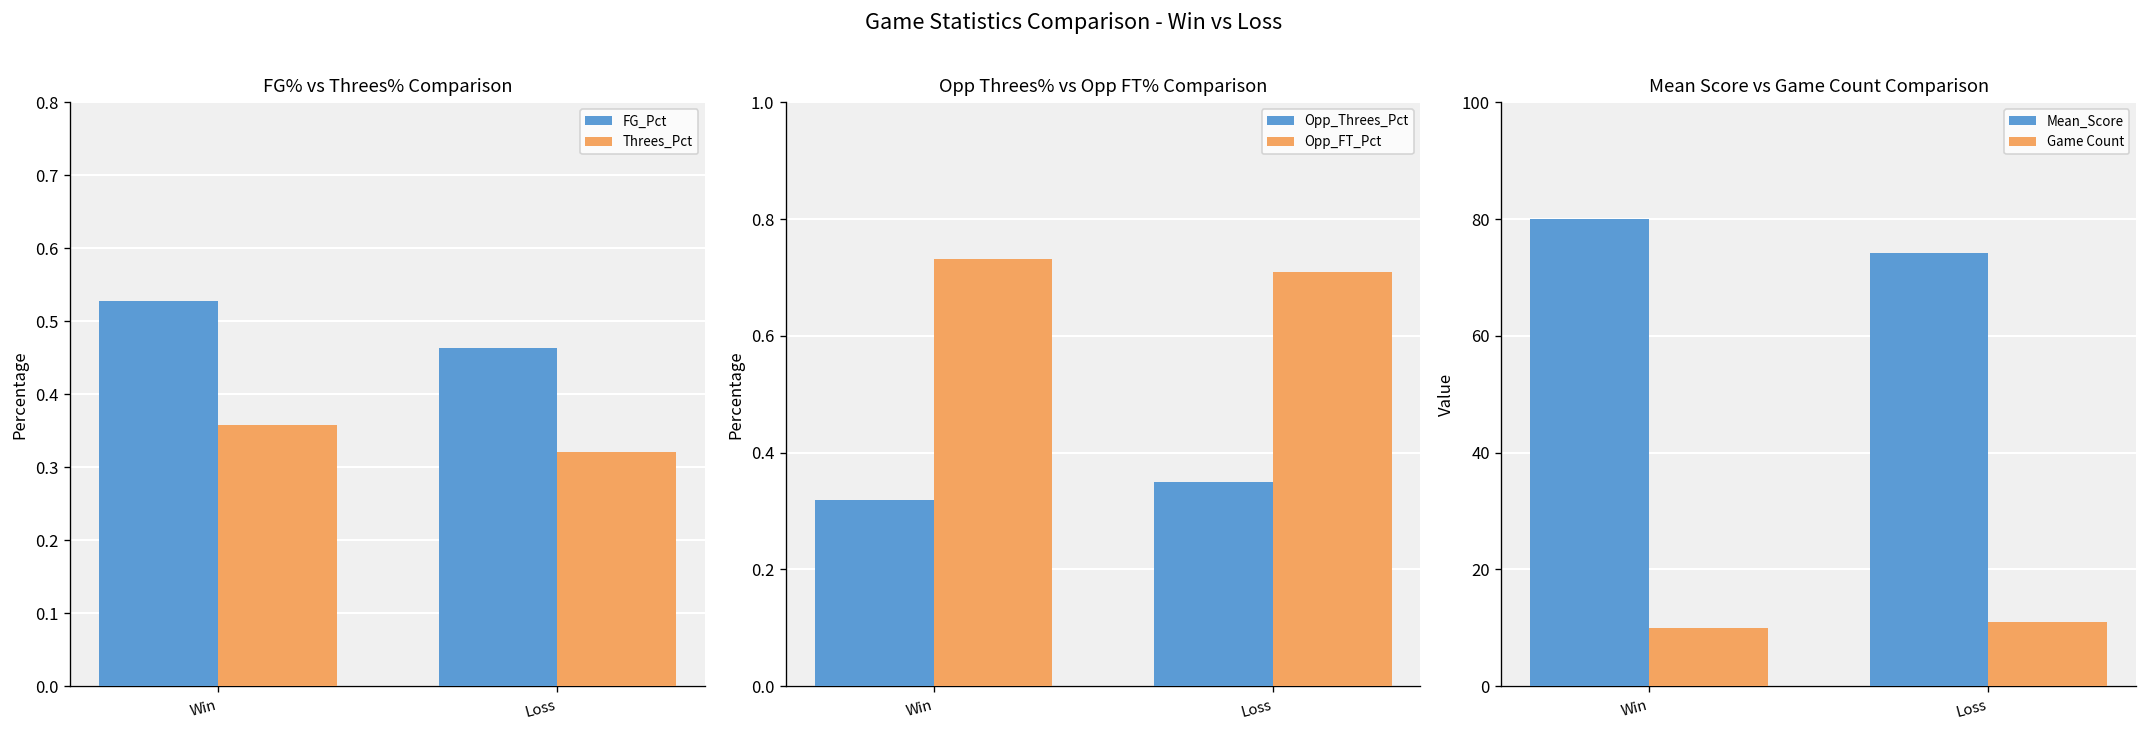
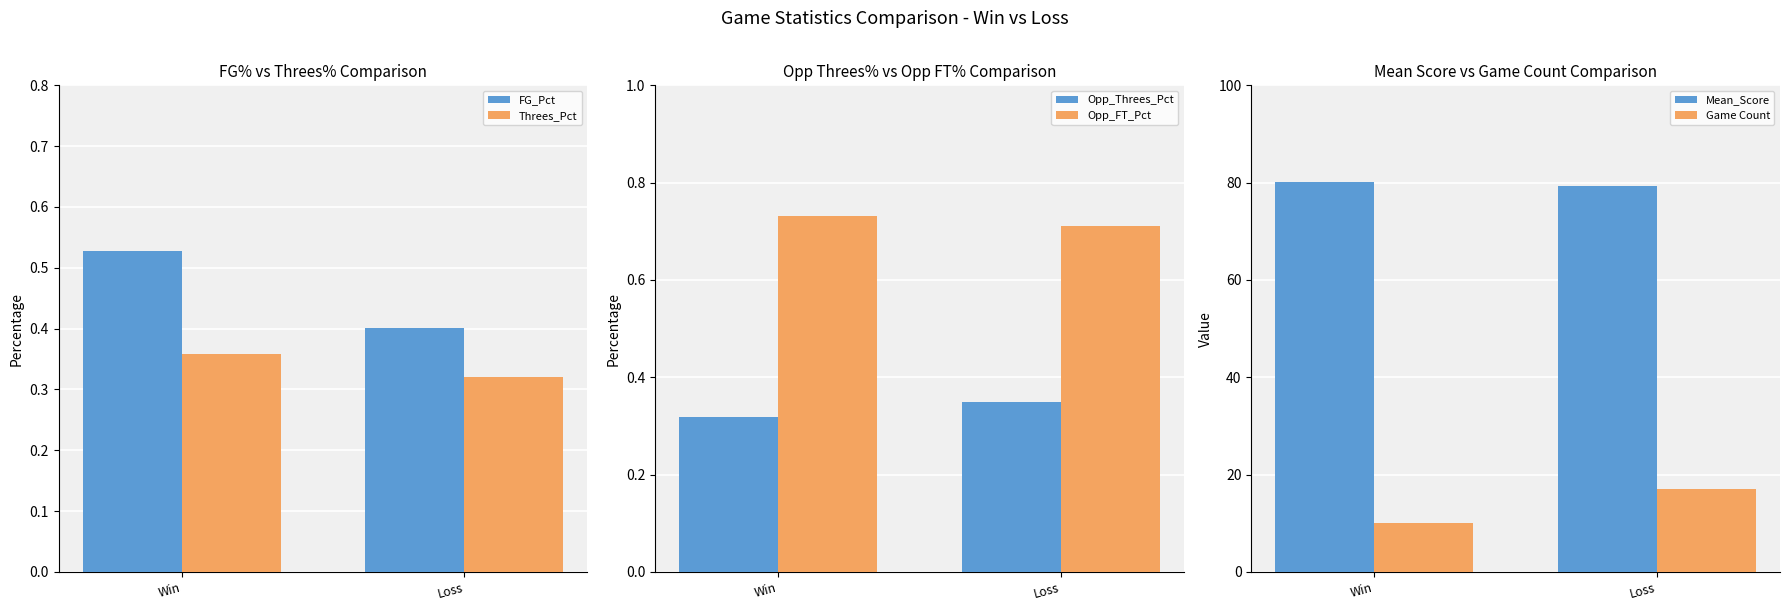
  {
    "FG% vs Threes% Comparison": {
      "FG_Pct": {
        "Win": 0.53,
-       "Loss": 0.46
+       "Loss": 0.40
      },
      "Threes_Pct": {
        "Win": 0.36,
        "Loss": 0.32
      }
    },
    "Opp Threes% vs Opp FT% Comparison": {
      "Opp_Threes_Pct": {
        "Win": 0.32,
        "Loss": 0.35
      },
      "Opp_FT_Pct": {
        "Win": 0.73,
        "Loss": 0.71
      }
    },
    "Mean Score vs Game Count Comparison": {
      "Mean_Score": {
        "Win": 80,
-       "Loss": 74
+       "Loss": 79
      },
      "Game Count": {
        "Win": 10,
-       "Loss": 11
+       "Loss": 17
      }
    }
  }
